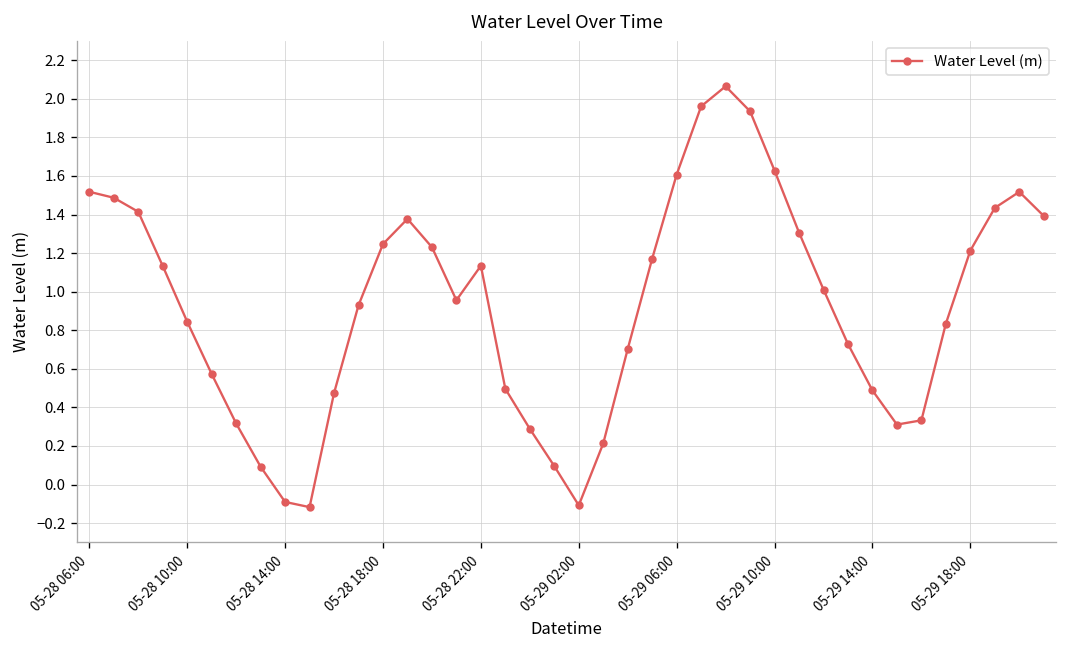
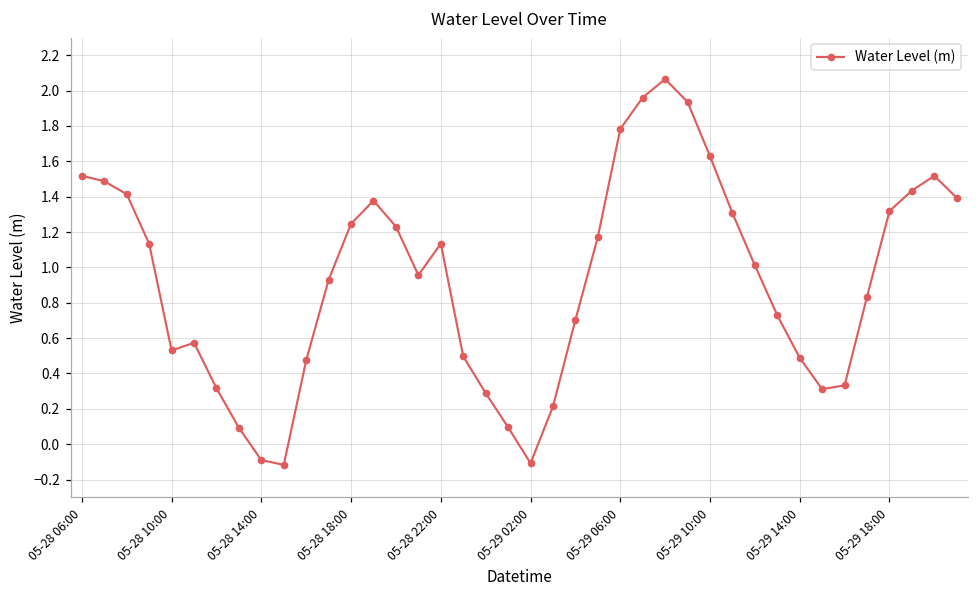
  {
    "05-28 06:00": 1.52,
-   "05-28 10:00": 0.84,
+   "05-28 10:00": 0.53,
    "05-28 14:00": -0.09,
    "05-28 18:00": 1.25,
    "05-28 22:00": 1.13,
    "05-29 02:00": -0.11,
-   "05-29 06:00": 1.61,
+   "05-29 06:00": 1.78,
    "05-29 10:00": 1.63,
    "05-29 14:00": 0.49,
-   "05-29 18:00": 1.21
+   "05-29 18:00": 1.32
  }
